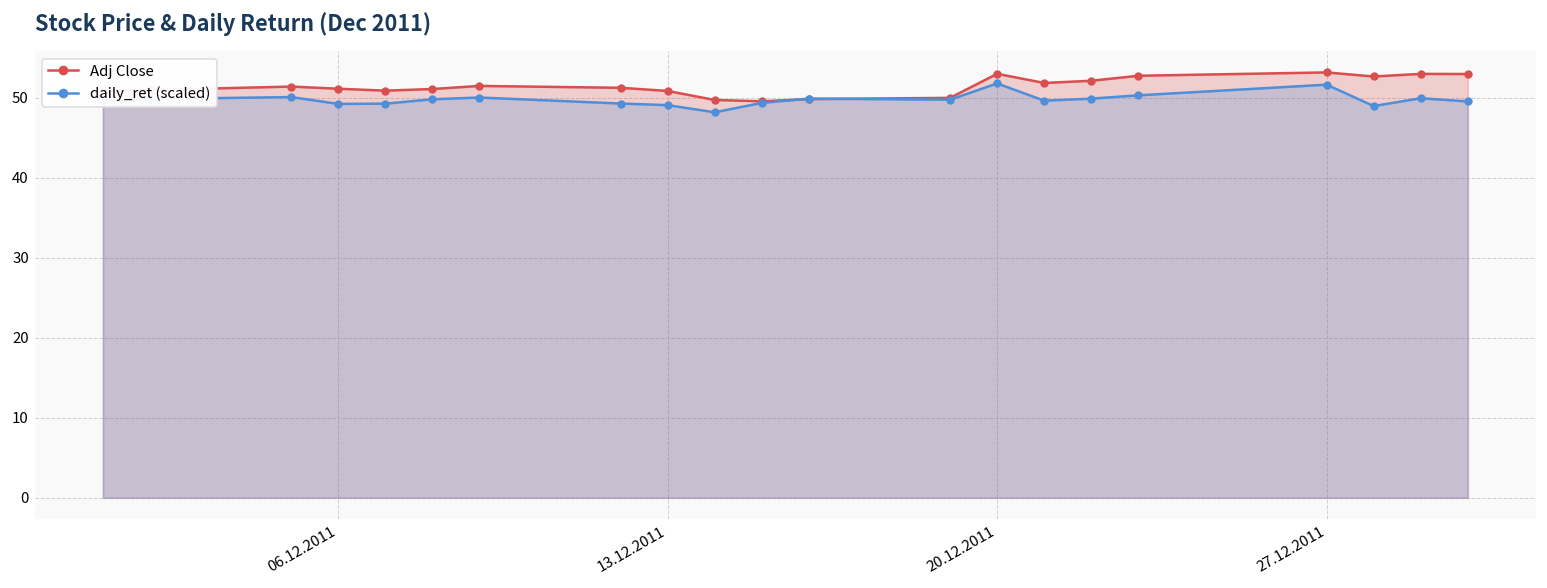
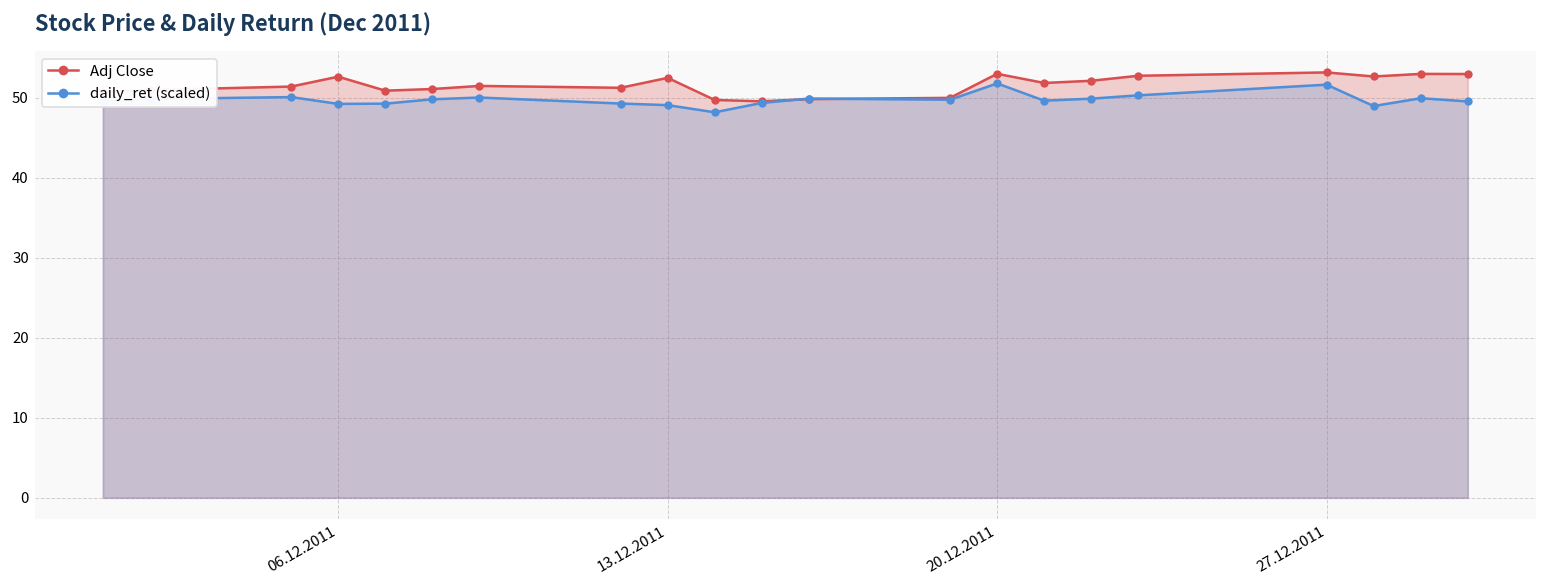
  {
    "Adj Close": {
-     "06.12.2011": 51,
-     "13.12.2011": 51,
+     "06.12.2011": 53,
+     "13.12.2011": 52,
      "20.12.2011": 53,
      "27.12.2011": 53
    },
    "daily_ret (scaled)": {
      "06.12.2011": 49,
      "13.12.2011": 49,
      "20.12.2011": 52,
      "27.12.2011": 52
    }
  }
